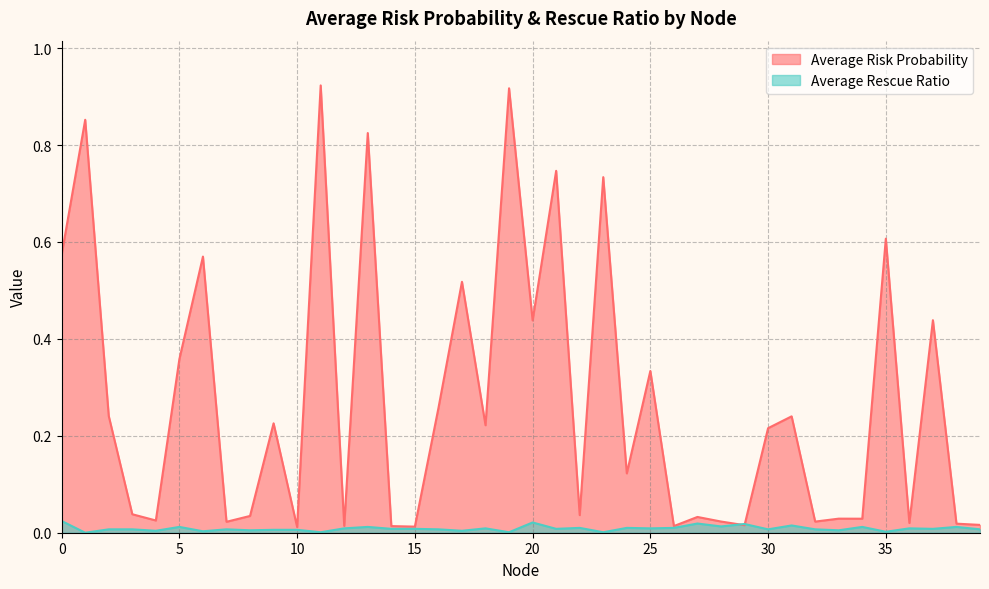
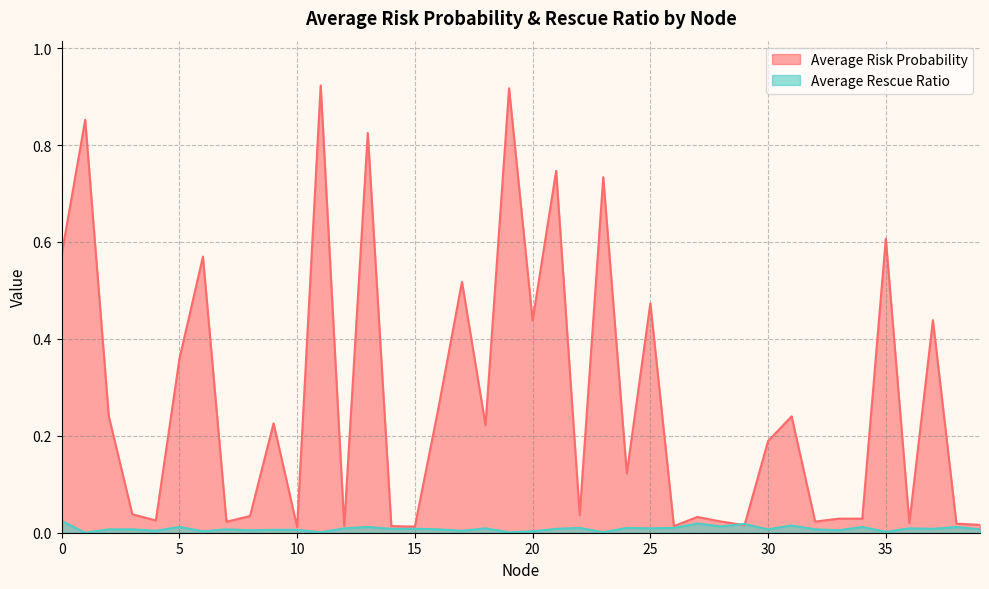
  {
    "Average Risk Probability": {
      "0": 0.57,
      "5": 0.36,
      "10": 0.01,
      "20": 0.44,
-     "25": 0.33,
-     "30": 0.22,
+     "25": 0.47,
+     "30": 0.19,
      "35": 0.61
    },
    "Average Rescue Ratio": {
      "0": 0.02,
      "5": 0.01,
      "10": 0.01,
-     "20": 0.02,
+     "20": 0.00,
      "25": 0.01,
      "30": 0.01,
      "35": 0.00
    }
  }
